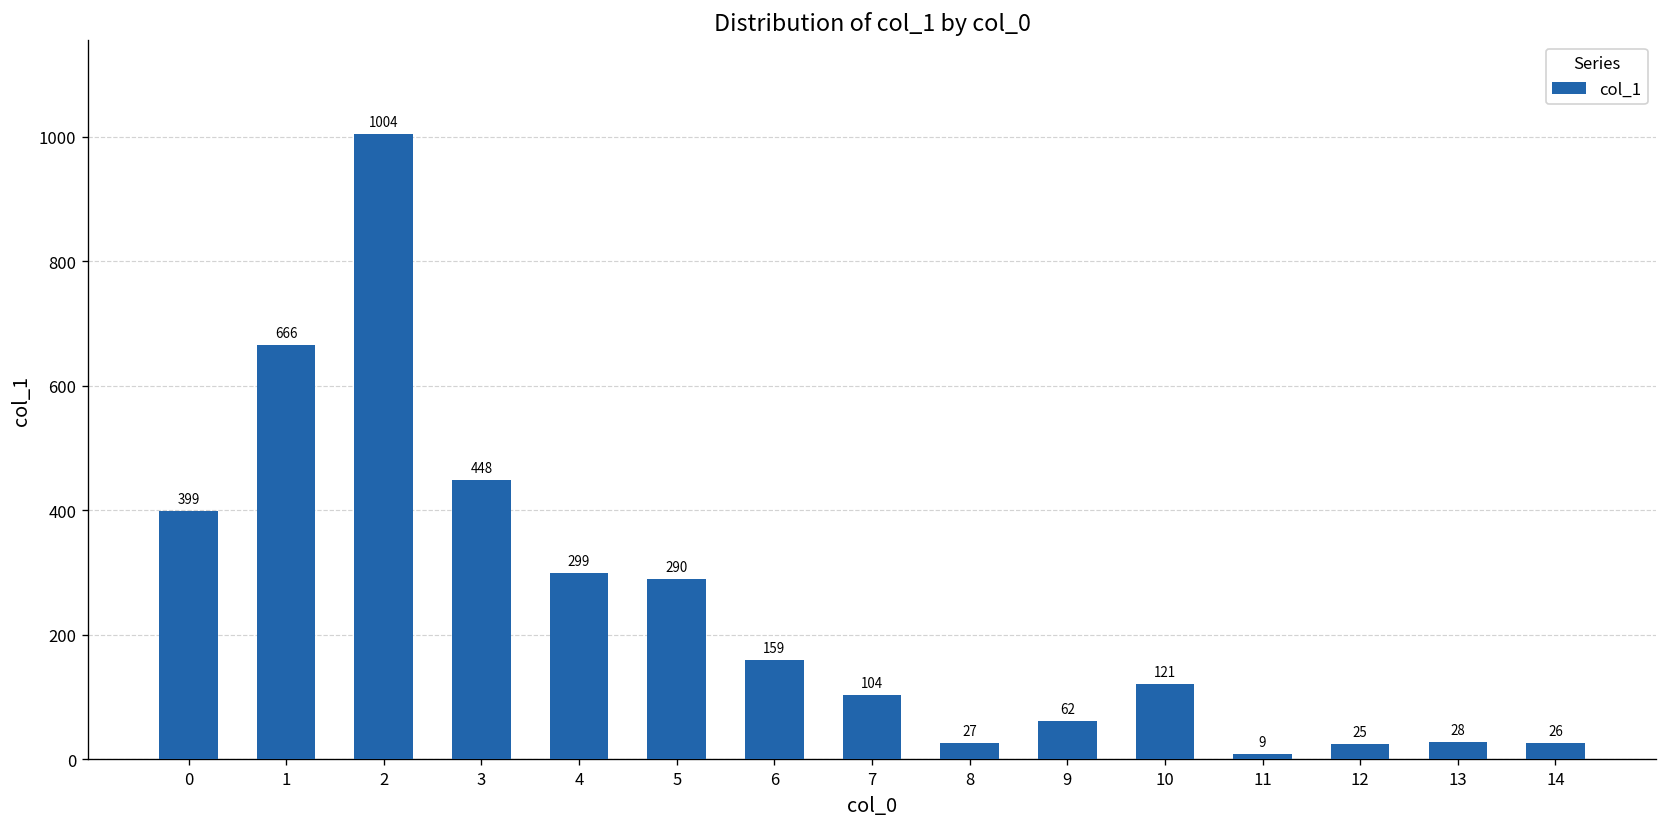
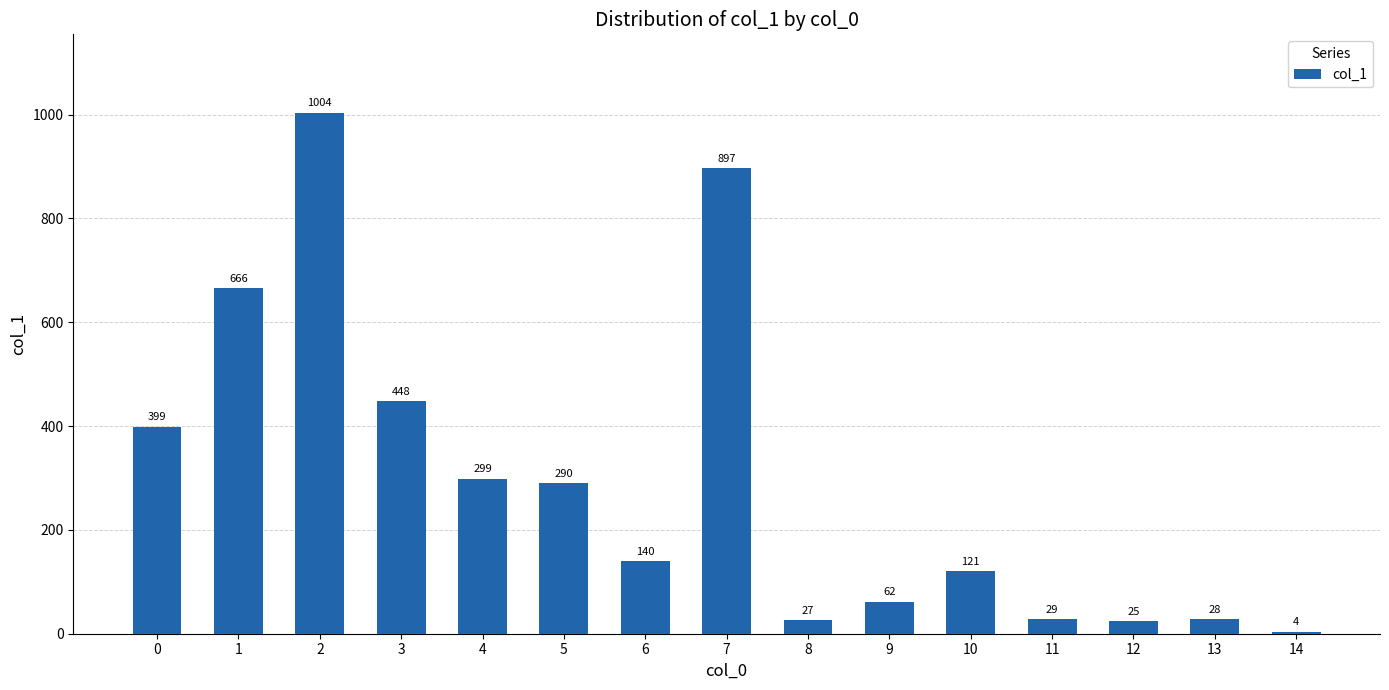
  {
    "0": 399,
    "1": 666,
    "2": 1004,
    "3": 448,
    "4": 299,
    "5": 290,
-   "6": 159,
-   "7": 104,
+   "6": 140,
+   "7": 897,
    "8": 27,
    "9": 62,
    "10": 121,
-   "11": 9,
+   "11": 29,
    "12": 25,
    "13": 28,
-   "14": 26
+   "14": 4
  }
